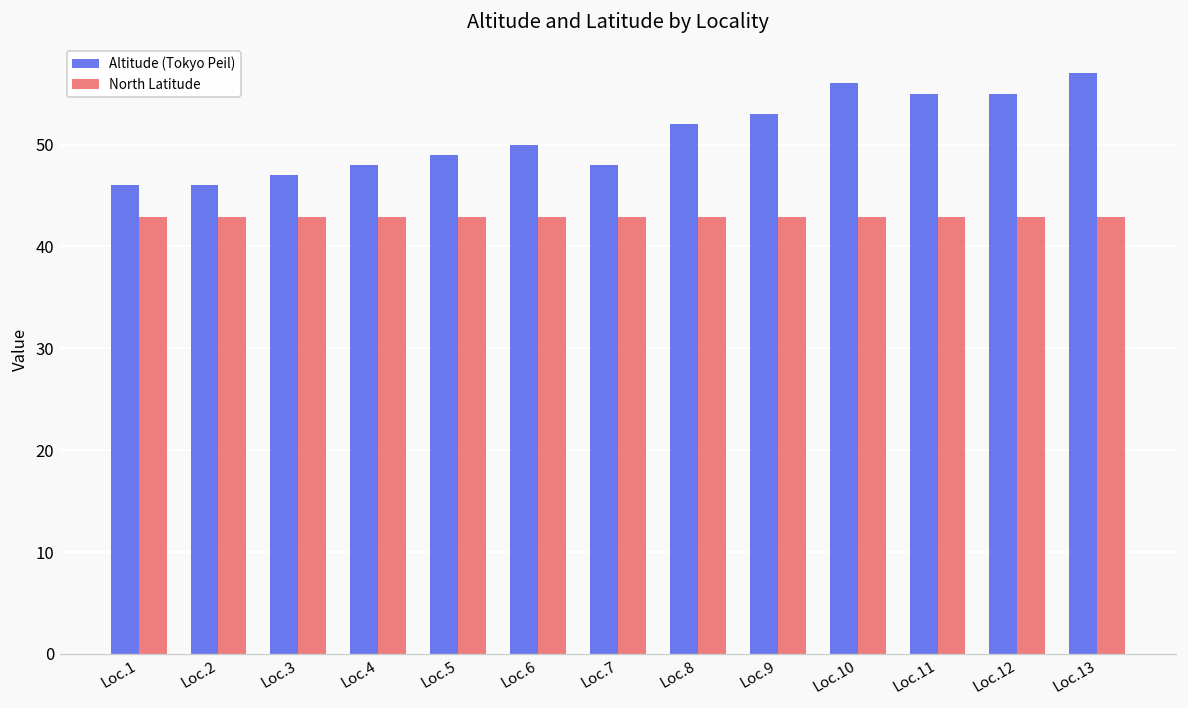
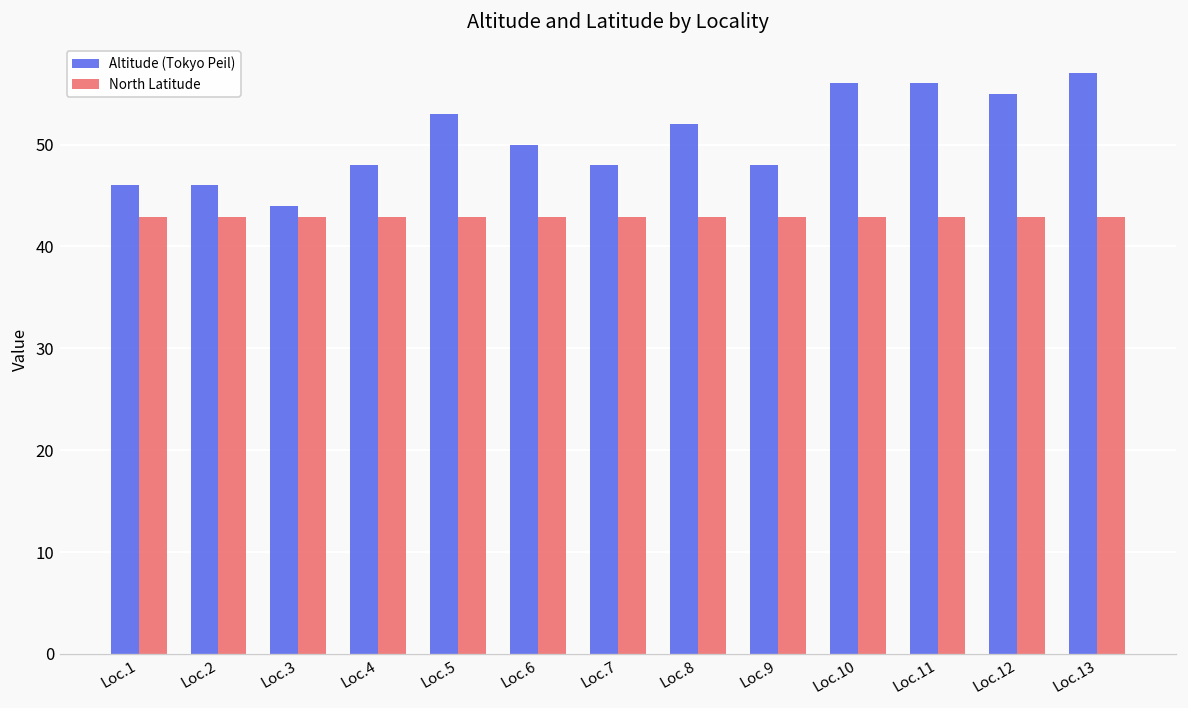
  {
    "Altitude (Tokyo Peil)": {
      "Loc.1": 46,
      "Loc.2": 46,
-     "Loc.3": 47,
+     "Loc.3": 44,
      "Loc.4": 48,
-     "Loc.5": 49,
+     "Loc.5": 53,
      "Loc.6": 50,
      "Loc.7": 48,
      "Loc.8": 52,
-     "Loc.9": 53,
+     "Loc.9": 48,
      "Loc.10": 56,
-     "Loc.11": 55,
+     "Loc.11": 56,
      "Loc.12": 55,
      "Loc.13": 57
    },
    "North Latitude": {
      "Loc.1": 43,
      "Loc.2": 43,
      "Loc.3": 43,
      "Loc.4": 43,
      "Loc.5": 43,
      "Loc.6": 43,
      "Loc.7": 43,
      "Loc.8": 43,
      "Loc.9": 43,
      "Loc.10": 43,
      "Loc.11": 43,
      "Loc.12": 43,
      "Loc.13": 43
    }
  }
